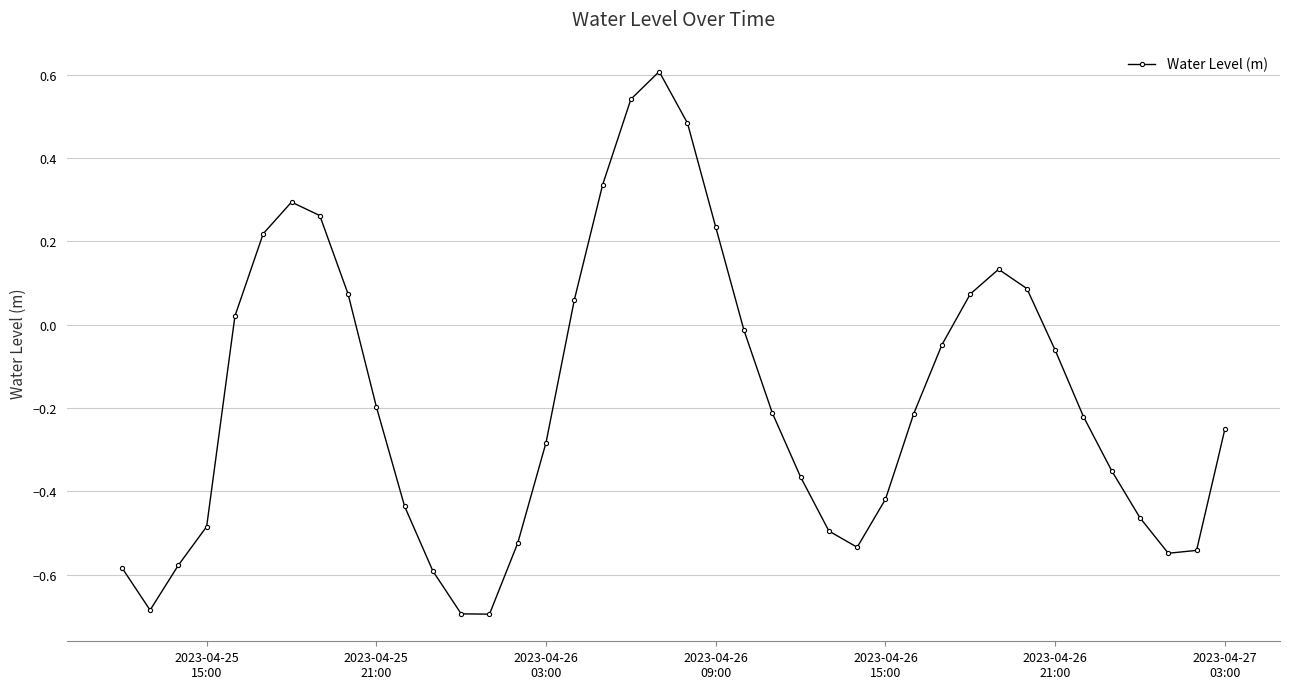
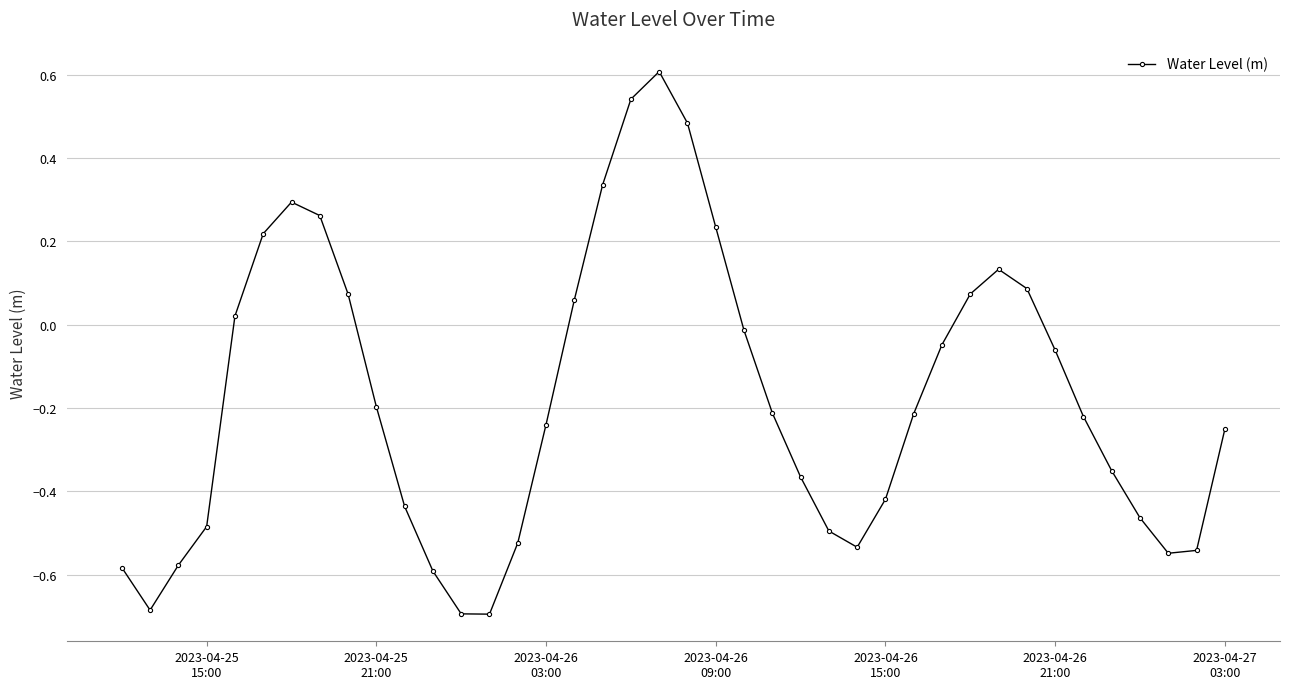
  {
    "2023-04-25 15:00": -0.48,
    "2023-04-25 21:00": -0.20,
-   "2023-04-26 03:00": -0.28,
+   "2023-04-26 03:00": -0.24,
    "2023-04-26 09:00": 0.23,
    "2023-04-26 15:00": -0.42,
    "2023-04-26 21:00": -0.06,
    "2023-04-27 03:00": -0.25
  }
